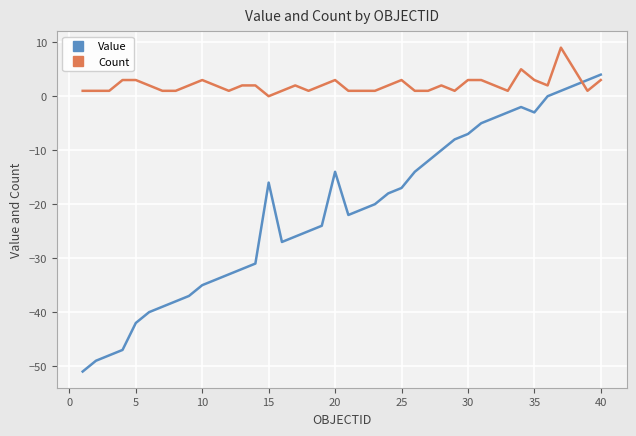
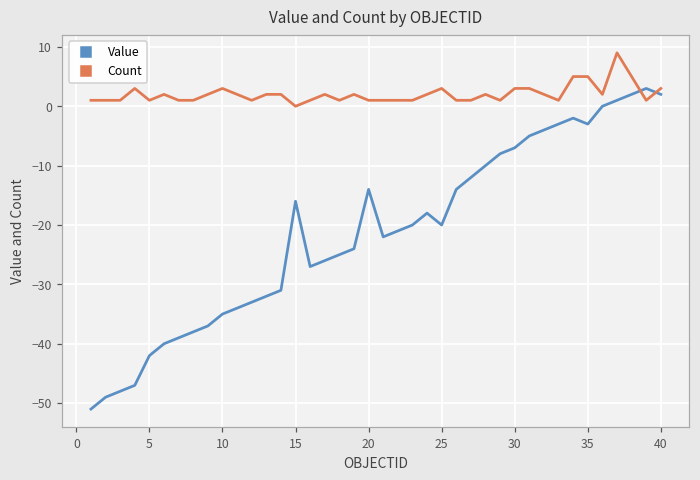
  {
    "Value": {
      "5": -42,
      "10": -35,
      "15": -16,
      "20": -14,
-     "25": -17,
+     "25": -20,
      "30": -7,
      "35": -3,
-     "40": 4
+     "40": 2
    },
    "Count": {
-     "5": 3,
+     "5": 1,
      "10": 3,
      "15": 0,
-     "20": 3,
+     "20": 1,
      "25": 3,
      "30": 3,
-     "35": 3,
+     "35": 5,
      "40": 3
    }
  }
